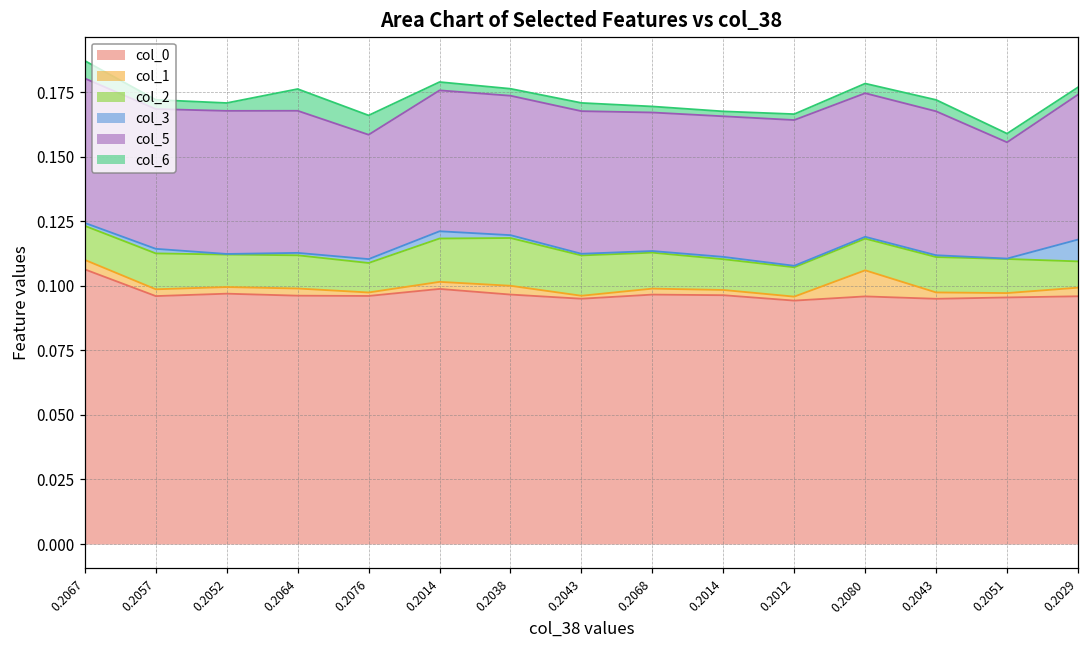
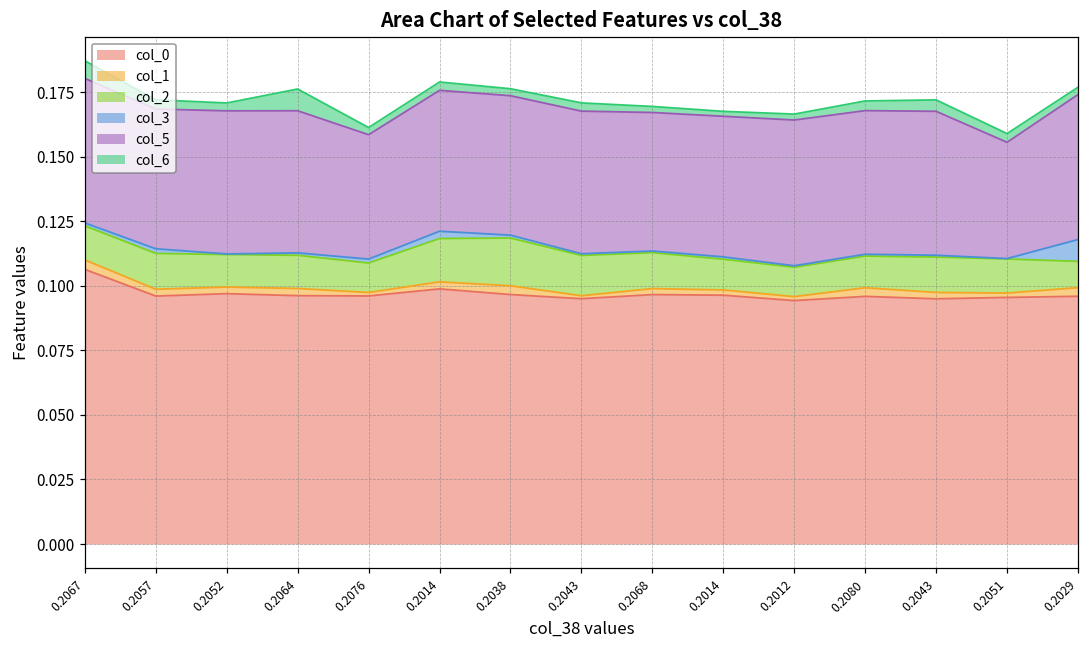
  {
    "col_0": {
      "0.2067": 0.106,
      "0.2057": 0.096,
      "0.2052": 0.097,
      "0.2064": 0.096,
      "0.2076": 0.096,
      "0.2038": 0.097,
      "0.2068": 0.097,
      "0.2012": 0.094,
      "0.2080": 0.096,
      "0.2051": 0.096,
      "0.2029": 0.096
    },
    "col_1": {
      "0.2067": 0.004,
      "0.2057": 0.003,
      "0.2052": 0.003,
      "0.2064": 0.003,
      "0.2076": 0.001,
      "0.2038": 0.003,
      "0.2068": 0.002,
      "0.2012": 0.002,
-     "0.2080": 0.010,
+     "0.2080": 0.003,
      "0.2051": 0.002,
      "0.2029": 0.003
    },
    "col_2": {
      "0.2067": 0.013,
      "0.2057": 0.014,
      "0.2076": 0.011,
      "0.2038": 0.019,
      "0.2029": 0.010
    },
    "col_3": {
      "0.2067": 0.001,
      "0.2057": 0.002,
      "0.2076": 0.002,
      "0.2038": 0.001,
      "0.2029": 0.008
    },
    "col_5": {
      "0.2067": 0.056,
      "0.2052": 0.055,
      "0.2064": 0.055,
      "0.2076": 0.048,
      "0.2038": 0.054,
      "0.2068": 0.054,
      "0.2012": 0.056,
      "0.2080": 0.056,
      "0.2051": 0.045,
      "0.2029": 0.056
    },
    "col_6": {
      "0.2067": 0.007,
      "0.2052": 0.003,
      "0.2064": 0.008,
-     "0.2076": 0.007,
+     "0.2076": 0.003,
      "0.2038": 0.003,
      "0.2068": 0.002,
      "0.2012": 0.002,
      "0.2080": 0.004,
      "0.2051": 0.003,
      "0.2029": 0.003
    }
  }
